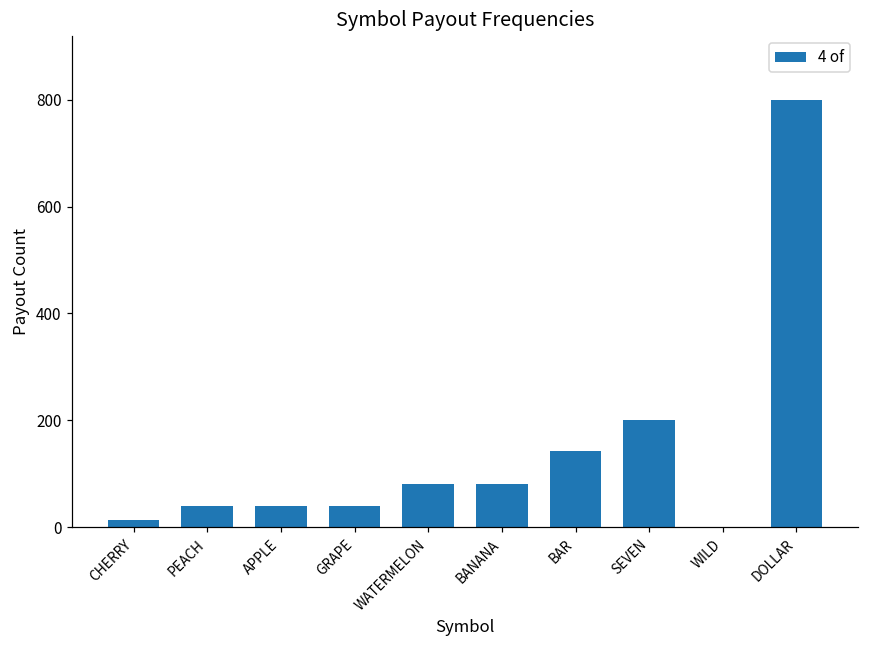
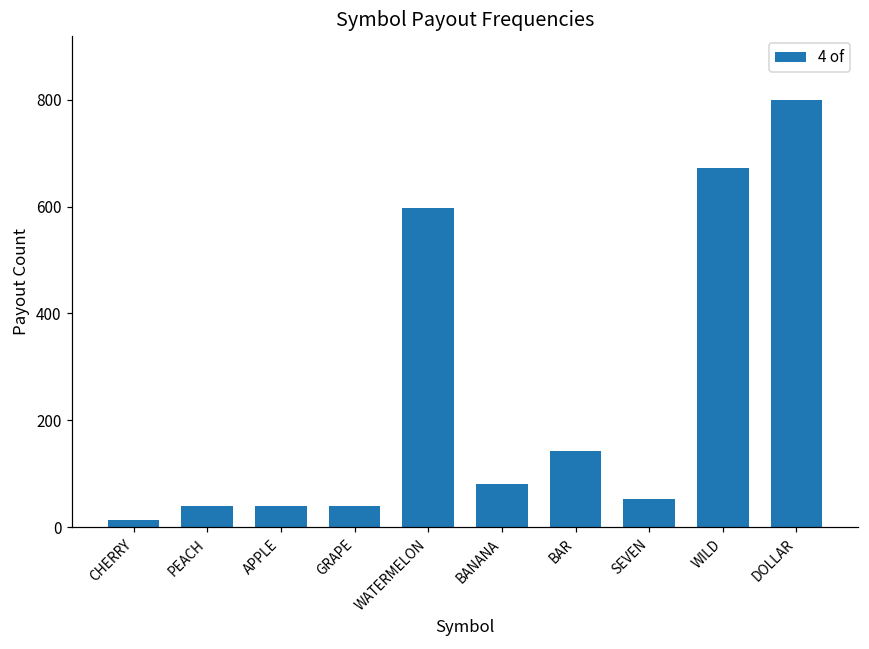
  {
    "CHERRY": 10,
    "PEACH": 40,
    "APPLE": 40,
    "GRAPE": 40,
-   "WATERMELON": 80,
+   "WATERMELON": 600,
    "BANANA": 80,
    "BAR": 140,
-   "SEVEN": 200,
-   "WILD": 0,
+   "SEVEN": 50,
+   "WILD": 670,
    "DOLLAR": 800
  }
